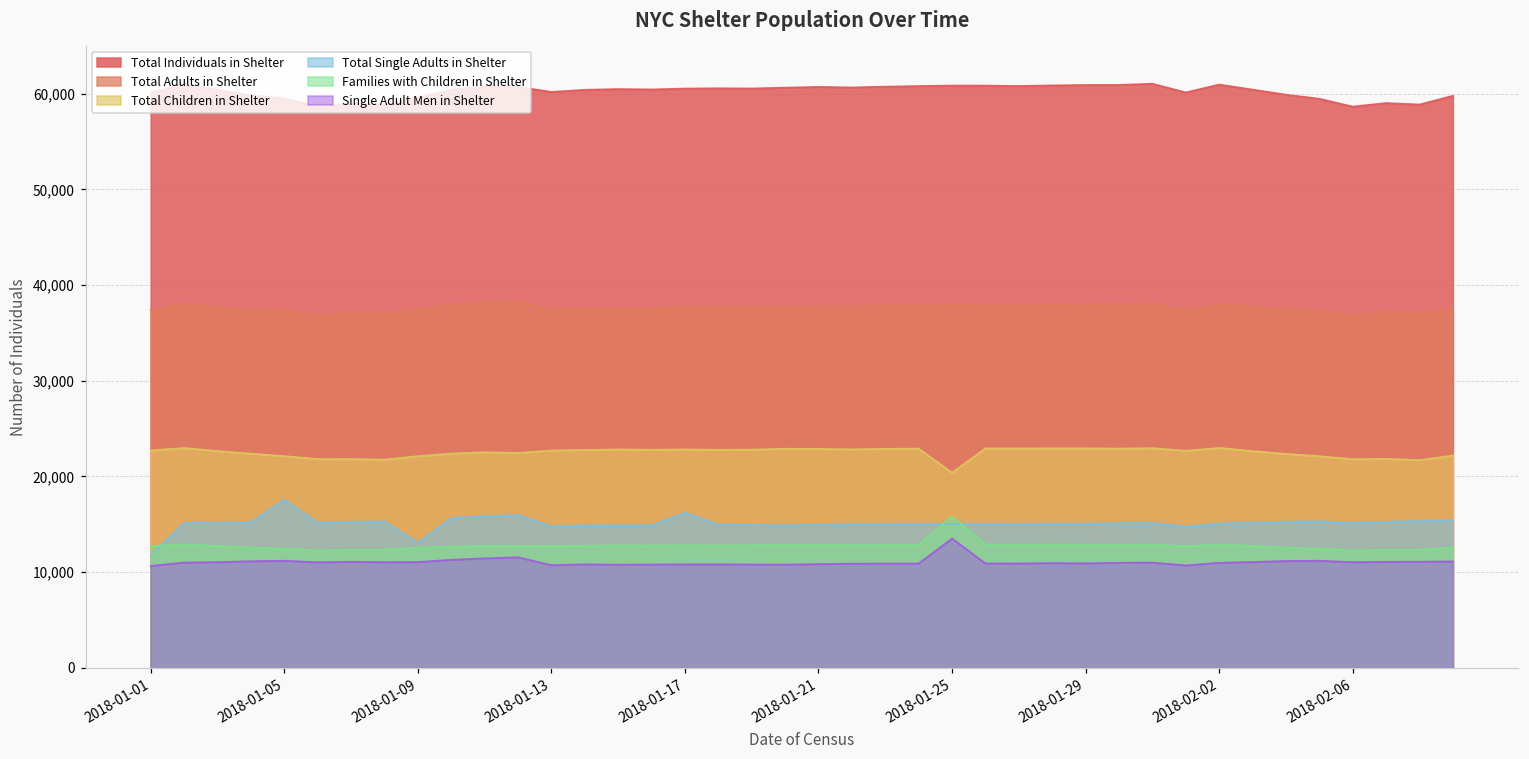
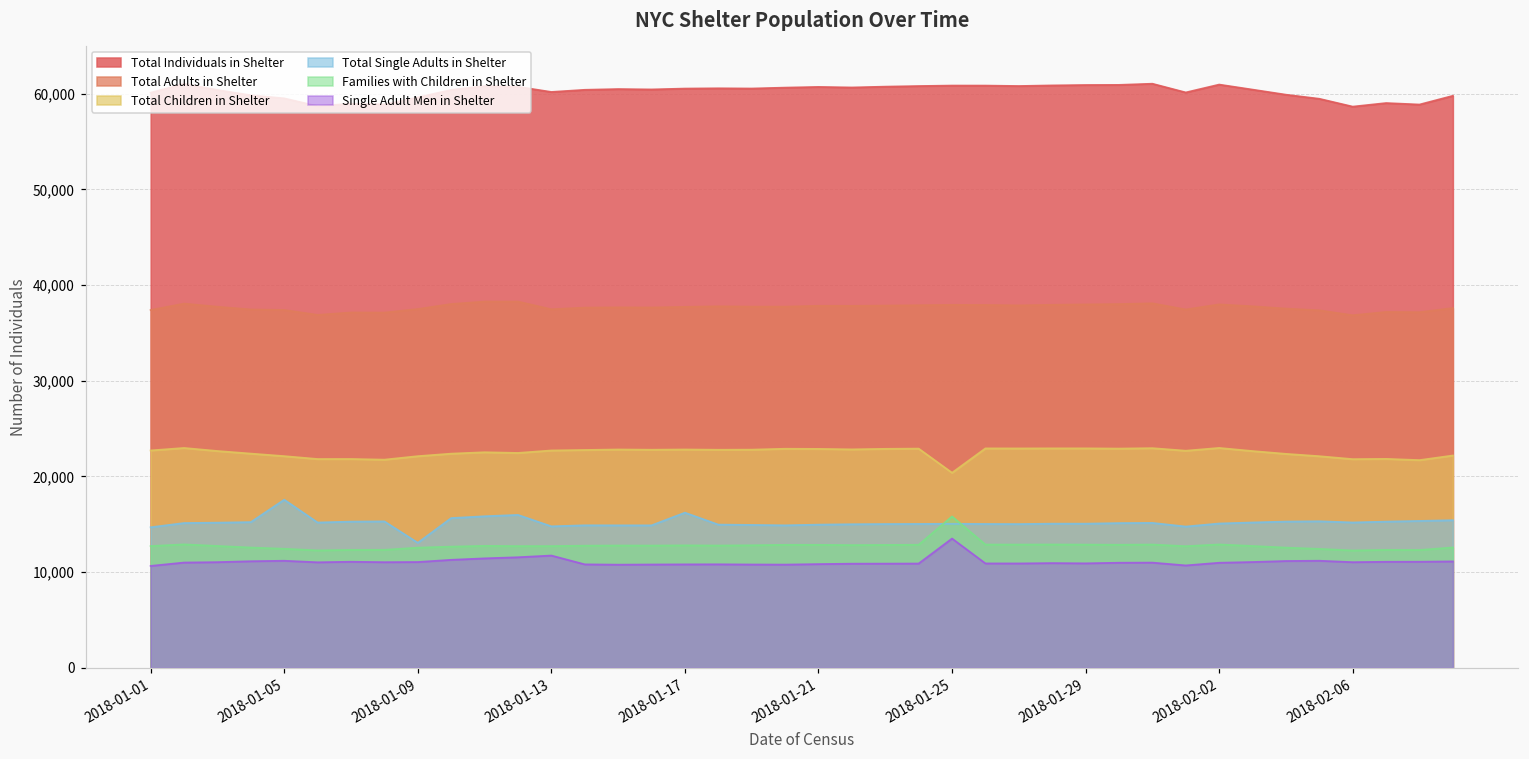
  {
    "Total Children in Shelter": {
      "2018-01-01": "23,000",
      "2018-01-05": "22,000",
      "2018-01-09": "22,000",
      "2018-01-13": "23,000",
      "2018-01-17": "23,000",
      "2018-01-21": "23,000",
      "2018-01-25": "20,000",
      "2018-01-29": "23,000",
      "2018-02-02": "23,000",
      "2018-02-06": "22,000"
    },
    "Total Single Adults in Shelter": {
-     "2018-01-01": "12,000",
+     "2018-01-01": "15,000",
      "2018-01-05": "18,000",
      "2018-01-09": "13,000",
      "2018-01-13": "15,000",
      "2018-01-17": "16,000",
      "2018-01-21": "15,000",
      "2018-01-25": "15,000",
      "2018-01-29": "15,000",
      "2018-02-02": "15,000",
      "2018-02-06": "15,000"
    },
    "Families with Children in Shelter": {
      "2018-01-01": "13,000",
      "2018-01-05": "12,000",
      "2018-01-09": "13,000",
      "2018-01-13": "13,000",
      "2018-01-17": "13,000",
      "2018-01-21": "13,000",
      "2018-01-25": "16,000",
      "2018-01-29": "13,000",
      "2018-02-02": "13,000",
      "2018-02-06": "12,000"
    },
    "Single Adult Men in Shelter": {
      "2018-01-01": "11,000",
      "2018-01-05": "11,000",
      "2018-01-09": "11,000",
-     "2018-01-13": "11,000",
+     "2018-01-13": "12,000",
      "2018-01-17": "11,000",
      "2018-01-21": "11,000",
      "2018-01-25": "14,000",
      "2018-01-29": "11,000",
      "2018-02-02": "11,000",
      "2018-02-06": "11,000"
    }
  }
